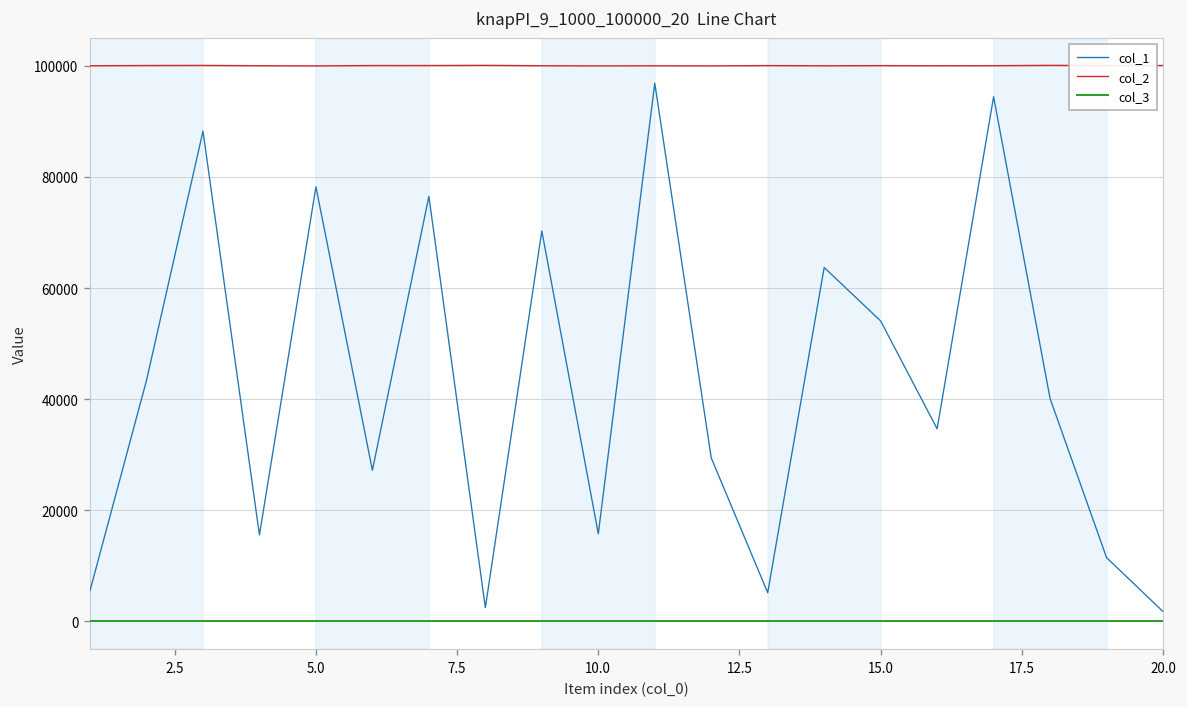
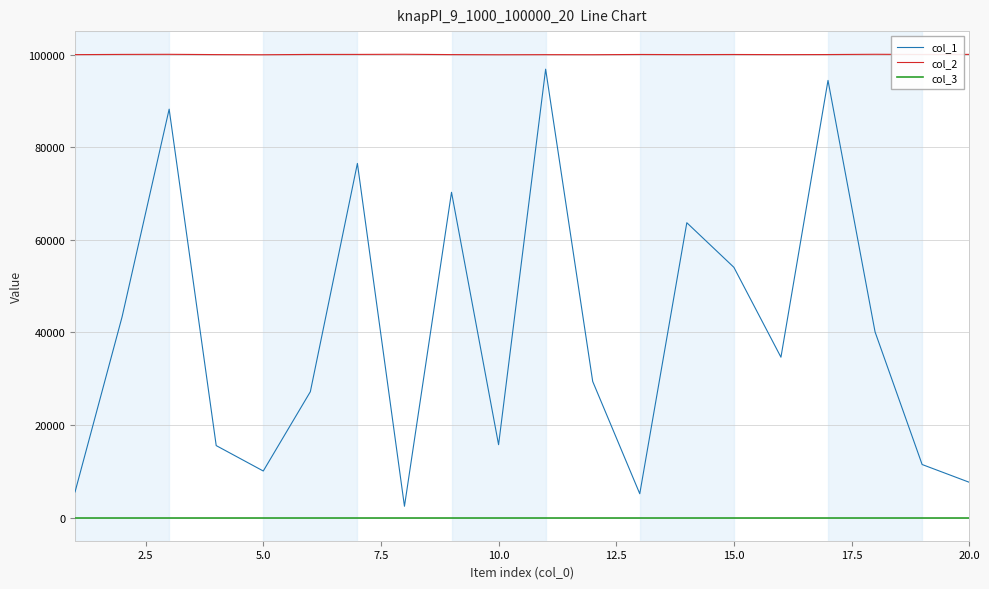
  {
    "col_1": {
-     "5.0": 78000,
+     "5.0": 10000,
      "10.0": 16000,
      "15.0": 54000,
-     "20.0": 2000
+     "20.0": 8000
    },
    "col_2": {
      "5.0": 100000,
      "10.0": 100000,
      "15.0": 100000,
      "20.0": 100000
    },
    "col_3": {
      "5.0": 0,
      "10.0": 0,
      "15.0": 0,
      "20.0": 0
    }
  }
